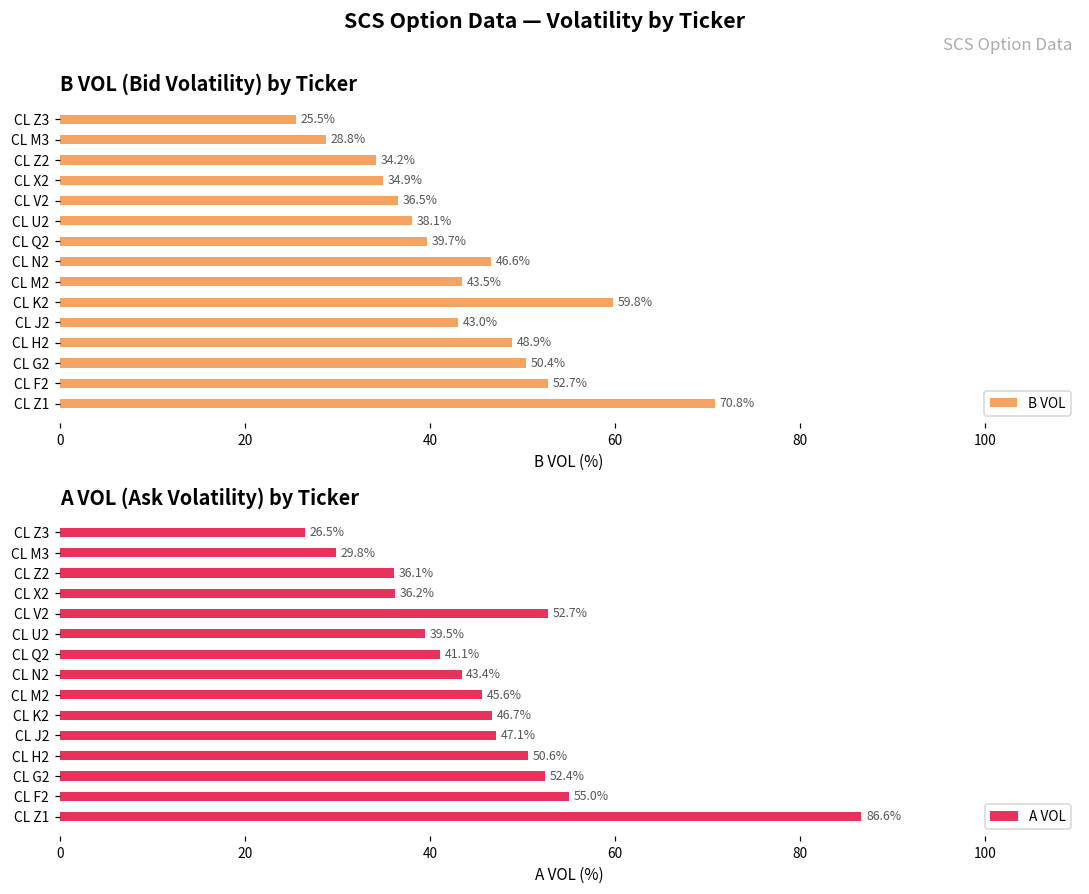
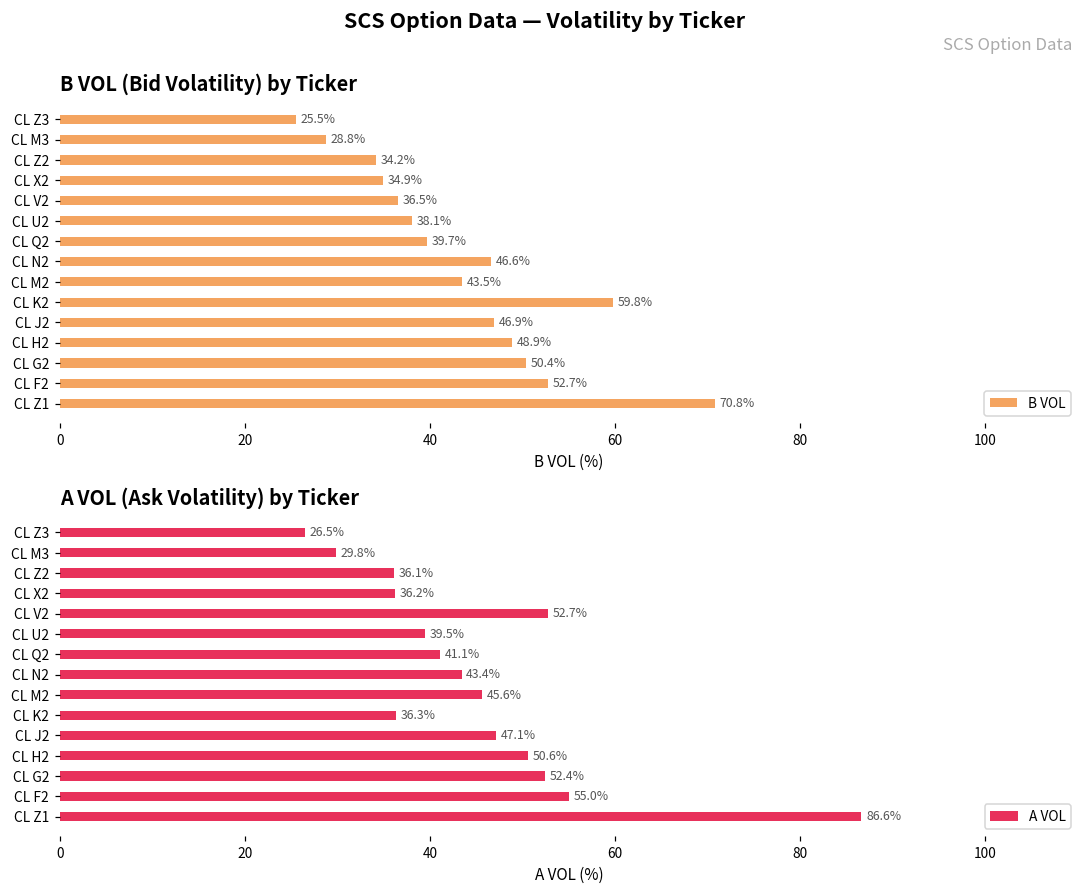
  {
    "B VOL (Bid Volatility) by Ticker": {
      "CL Z3": "25.5%",
      "CL M3": "28.8%",
      "CL Z2": "34.2%",
      "CL X2": "34.9%",
      "CL V2": "36.5%",
      "CL U2": "38.1%",
      "CL Q2": "39.7%",
      "CL N2": "46.6%",
      "CL M2": "43.5%",
      "CL K2": "59.8%",
-     "CL J2": "43.0%",
+     "CL J2": "46.9%",
      "CL H2": "48.9%",
      "CL G2": "50.4%",
      "CL F2": "52.7%",
      "CL Z1": "70.8%"
    },
    "A VOL (Ask Volatility) by Ticker": {
      "CL Z3": "26.5%",
      "CL M3": "29.8%",
      "CL Z2": "36.1%",
      "CL X2": "36.2%",
      "CL V2": "52.7%",
      "CL U2": "39.5%",
      "CL Q2": "41.1%",
      "CL N2": "43.4%",
      "CL M2": "45.6%",
-     "CL K2": "46.7%",
+     "CL K2": "36.3%",
      "CL J2": "47.1%",
      "CL H2": "50.6%",
      "CL G2": "52.4%",
      "CL F2": "55.0%",
      "CL Z1": "86.6%"
    }
  }
